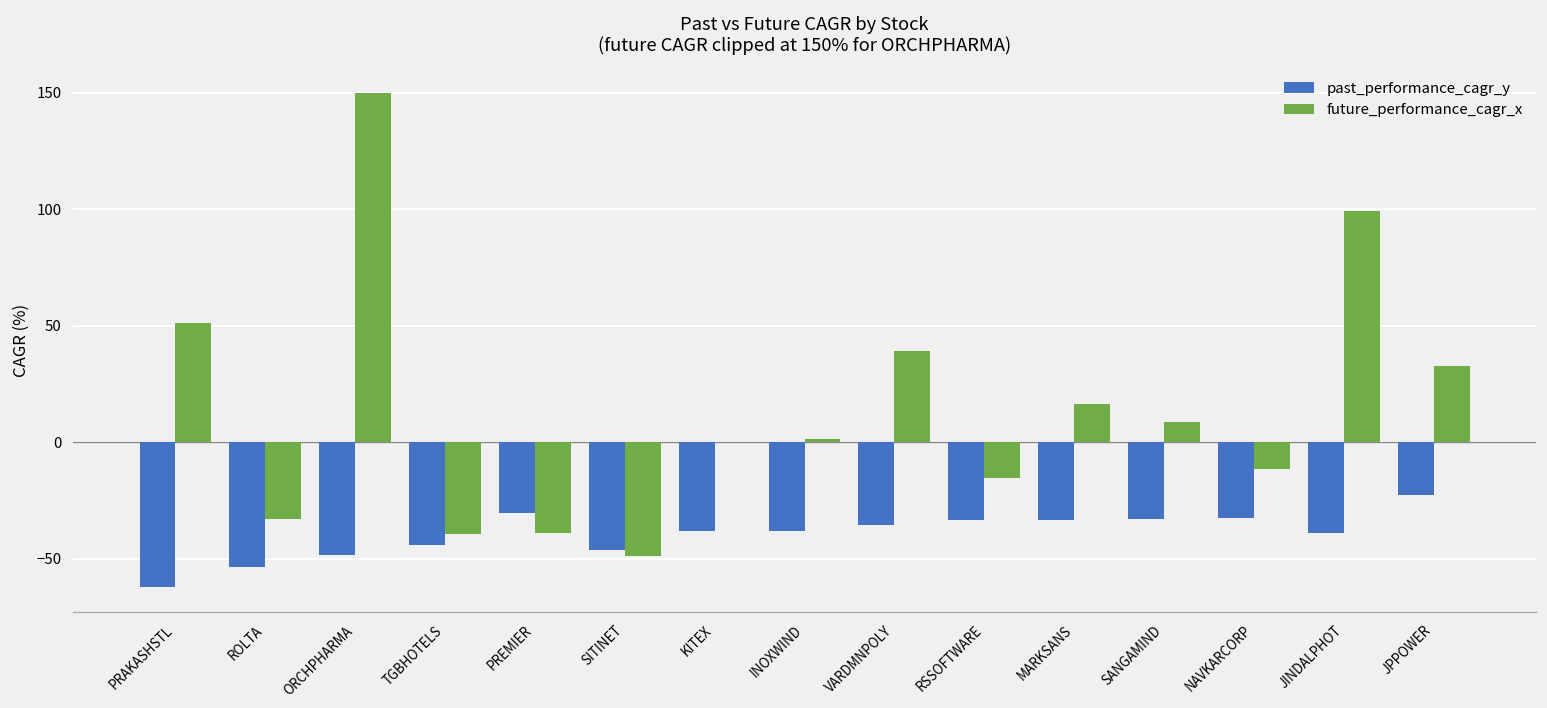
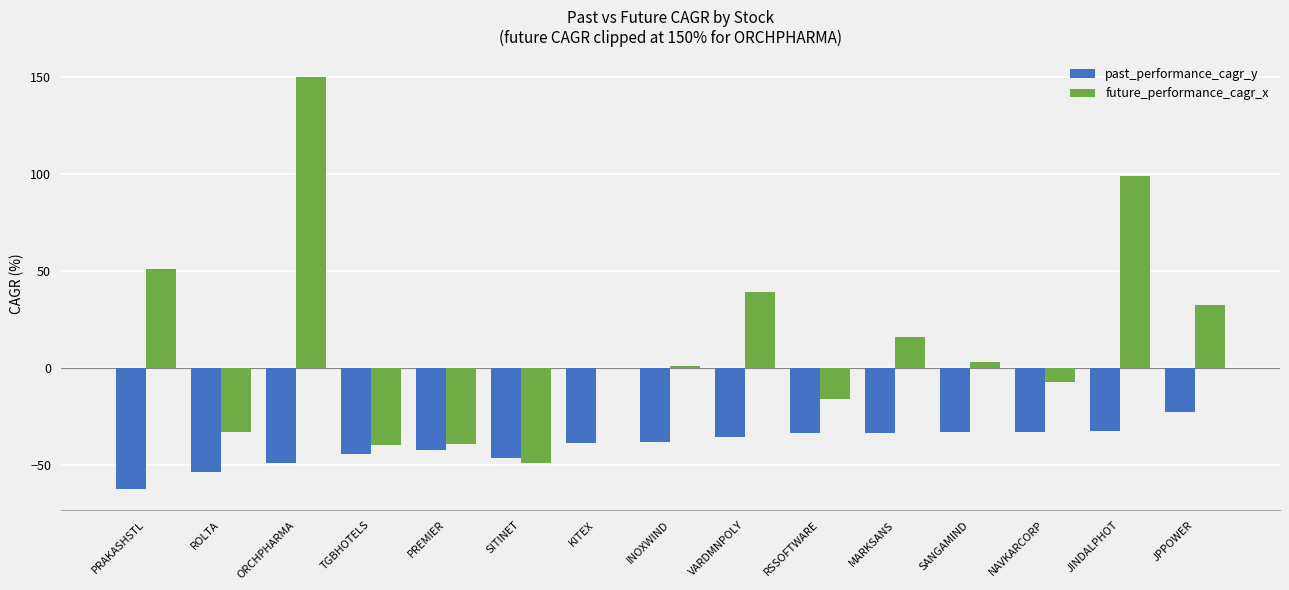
  {
    "past_performance_cagr_y": {
      "PRAKASHSTL": -62,
      "ROLTA": -53,
      "ORCHPHARMA": -49,
      "TGBHOTELS": -44,
-     "PREMIER": -30,
+     "PREMIER": -42,
      "SITINET": -46,
      "KITEX": -38,
      "INOXWIND": -38,
      "VARDMNPOLY": -36,
      "RSSOFTWARE": -33,
      "MARKSANS": -33,
      "SANGAMIND": -33,
      "NAVKARCORP": -32,
-     "JINDALPHOT": -39,
+     "JINDALPHOT": -32,
      "JPPOWER": -22
    },
    "future_performance_cagr_x": {
      "PRAKASHSTL": 51,
      "ROLTA": -33,
      "ORCHPHARMA": 150,
      "TGBHOTELS": -39,
      "PREMIER": -39,
      "SITINET": -49,
      "VARDMNPOLY": 39,
      "RSSOFTWARE": -16,
      "MARKSANS": 16,
-     "SANGAMIND": 9,
-     "NAVKARCORP": -12,
+     "SANGAMIND": 3,
+     "NAVKARCORP": -7,
      "JINDALPHOT": 99,
      "JPPOWER": 33
    }
  }
